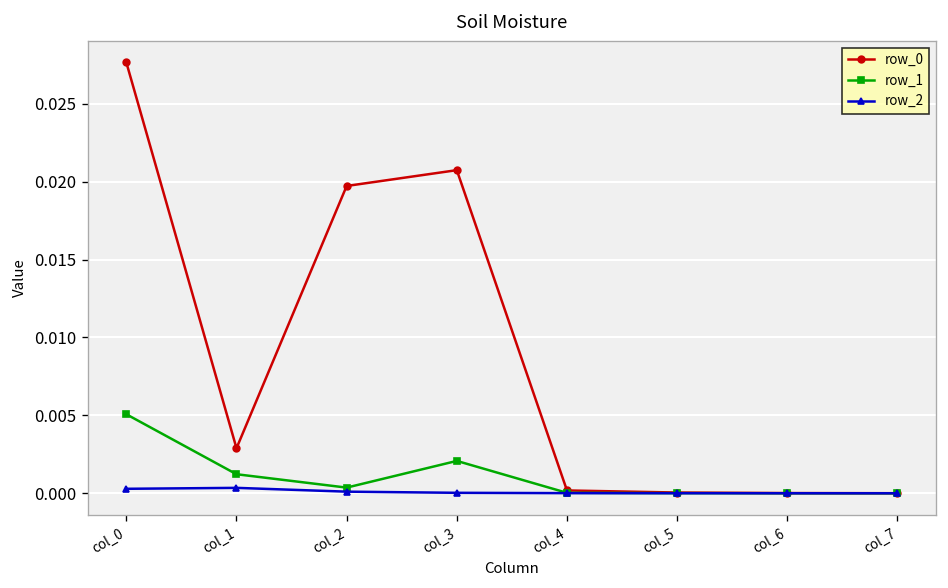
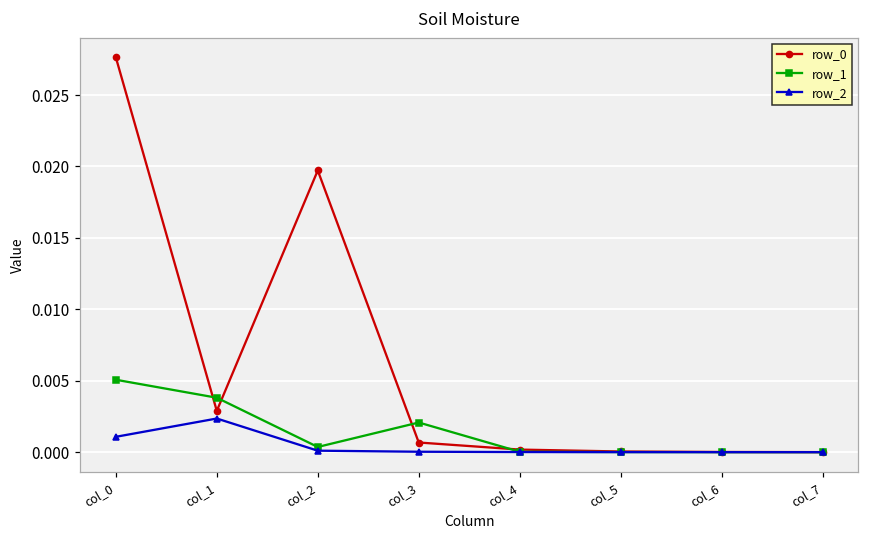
  {
    "row_0": {
      "col_0": 0.0276,
      "col_1": 0.0029,
      "col_2": 0.0197,
-     "col_3": 0.0207
+     "col_3": 0.0007
    },
    "row_1": {
      "col_0": 0.0051,
-     "col_1": 0.0012,
+     "col_1": 0.0038,
      "col_2": 0.0004,
      "col_3": 0.0021
    },
    "row_2": {
-     "col_0": 0.0003,
-     "col_1": 0.0003,
+     "col_0": 0.0011,
+     "col_1": 0.0024,
      "col_2": 0.0001,
      "col_3": 0.0000
    }
  }
